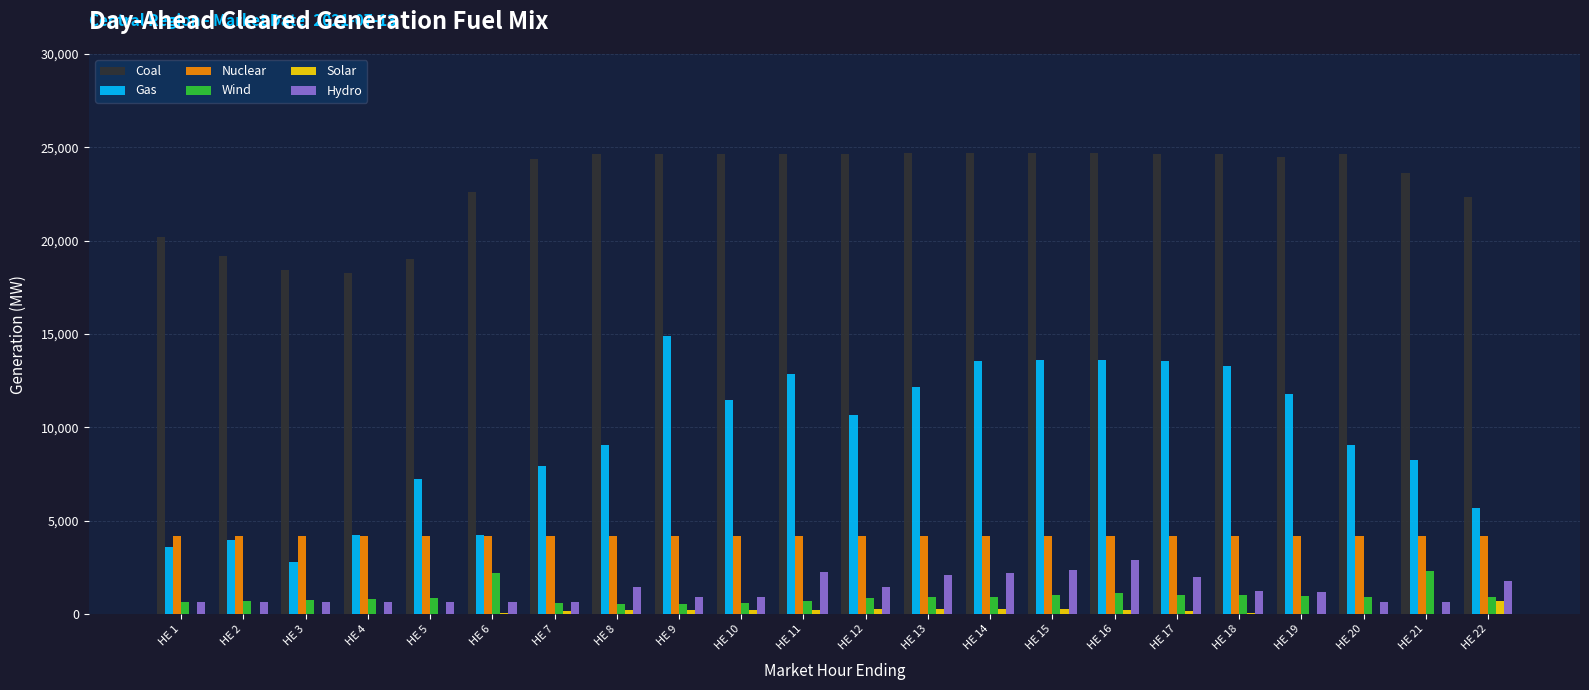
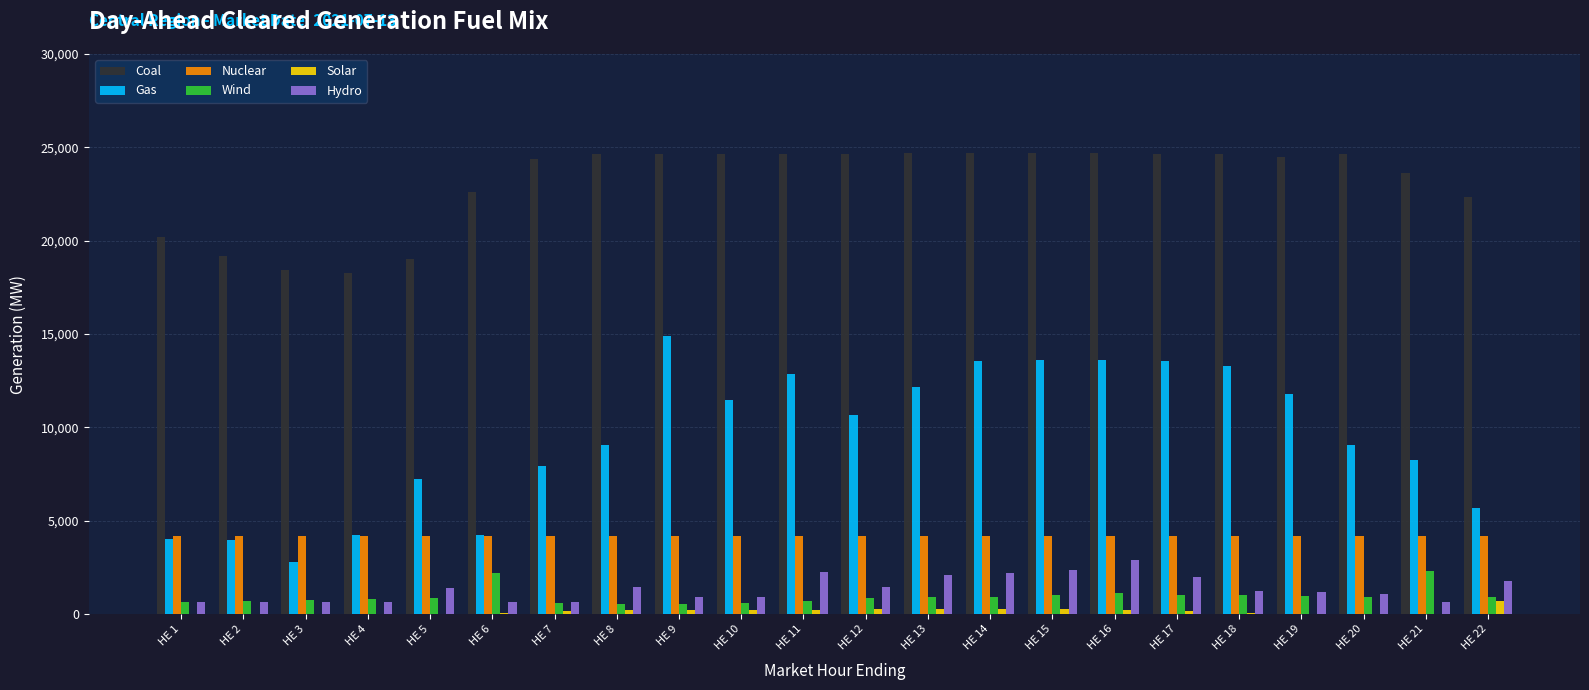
  {
    "Coal": {
      "HE 1": "20,200",
      "HE 2": "19,200",
      "HE 3": "18,400",
      "HE 4": "18,300",
      "HE 5": "19,000",
      "HE 6": "22,600",
      "HE 7": "24,400",
      "HE 8": "24,600",
      "HE 9": "24,600",
      "HE 10": "24,700",
      "HE 11": "24,700",
      "HE 12": "24,600",
      "HE 13": "24,700",
      "HE 14": "24,700",
      "HE 15": "24,700",
      "HE 16": "24,700",
      "HE 17": "24,700",
      "HE 18": "24,600",
      "HE 19": "24,500",
      "HE 20": "24,600",
      "HE 21": "23,600",
      "HE 22": "22,400"
    },
    "Gas": {
-     "HE 1": "3,600",
+     "HE 1": "4,000",
      "HE 2": "4,000",
      "HE 3": "2,800",
      "HE 4": "4,200",
      "HE 5": "7,300",
      "HE 6": "4,200",
      "HE 7": "7,900",
      "HE 8": "9,000",
      "HE 9": "14,900",
      "HE 10": "11,400",
      "HE 11": "12,900",
      "HE 12": "10,700",
      "HE 13": "12,100",
      "HE 14": "13,600",
      "HE 15": "13,600",
      "HE 16": "13,600",
      "HE 17": "13,600",
      "HE 18": "13,300",
      "HE 19": "11,800",
      "HE 20": "9,000",
      "HE 21": "8,300",
      "HE 22": "5,700"
    },
    "Nuclear": {
      "HE 1": "4,200",
      "HE 2": "4,200",
      "HE 3": "4,200",
      "HE 4": "4,200",
      "HE 5": "4,200",
      "HE 6": "4,200",
      "HE 7": "4,200",
      "HE 8": "4,200",
      "HE 9": "4,200",
      "HE 10": "4,200",
      "HE 11": "4,200",
      "HE 12": "4,200",
      "HE 13": "4,200",
      "HE 14": "4,200",
      "HE 15": "4,200",
      "HE 16": "4,200",
      "HE 17": "4,200",
      "HE 18": "4,200",
      "HE 19": "4,200",
      "HE 20": "4,200",
      "HE 21": "4,200",
      "HE 22": "4,200"
    },
    "Wind": {
      "HE 1": "700",
      "HE 2": "700",
      "HE 3": "800",
      "HE 4": "800",
      "HE 5": "900",
      "HE 6": "2,200",
      "HE 7": "600",
      "HE 8": "500",
      "HE 9": "500",
      "HE 10": "600",
      "HE 11": "700",
      "HE 12": "900",
      "HE 13": "900",
      "HE 14": "900",
      "HE 15": "1,000",
      "HE 16": "1,100",
      "HE 17": "1,000",
      "HE 18": "1,000",
      "HE 19": "1,000",
      "HE 20": "900",
      "HE 21": "2,300",
      "HE 22": "900"
    },
    "Solar": {
      "HE 1": "0",
      "HE 2": "0",
      "HE 3": "0",
      "HE 4": "0",
      "HE 5": "0",
      "HE 7": "200",
      "HE 8": "200",
      "HE 9": "200",
      "HE 10": "200",
      "HE 11": "200",
      "HE 12": "300",
      "HE 13": "300",
      "HE 14": "300",
      "HE 15": "300",
      "HE 16": "200",
      "HE 17": "200",
      "HE 20": "0",
      "HE 21": "0",
      "HE 22": "700"
    },
    "Hydro": {
      "HE 1": "600",
      "HE 2": "600",
      "HE 3": "600",
      "HE 4": "600",
-     "HE 5": "600",
+     "HE 5": "1,400",
      "HE 6": "600",
      "HE 7": "600",
      "HE 8": "1,500",
      "HE 9": "900",
      "HE 10": "900",
      "HE 11": "2,300",
      "HE 12": "1,400",
      "HE 13": "2,100",
      "HE 14": "2,200",
      "HE 15": "2,400",
      "HE 16": "2,900",
      "HE 17": "2,000",
      "HE 18": "1,200",
      "HE 19": "1,200",
-     "HE 20": "600",
+     "HE 20": "1,100",
      "HE 21": "600",
      "HE 22": "1,800"
    }
  }
